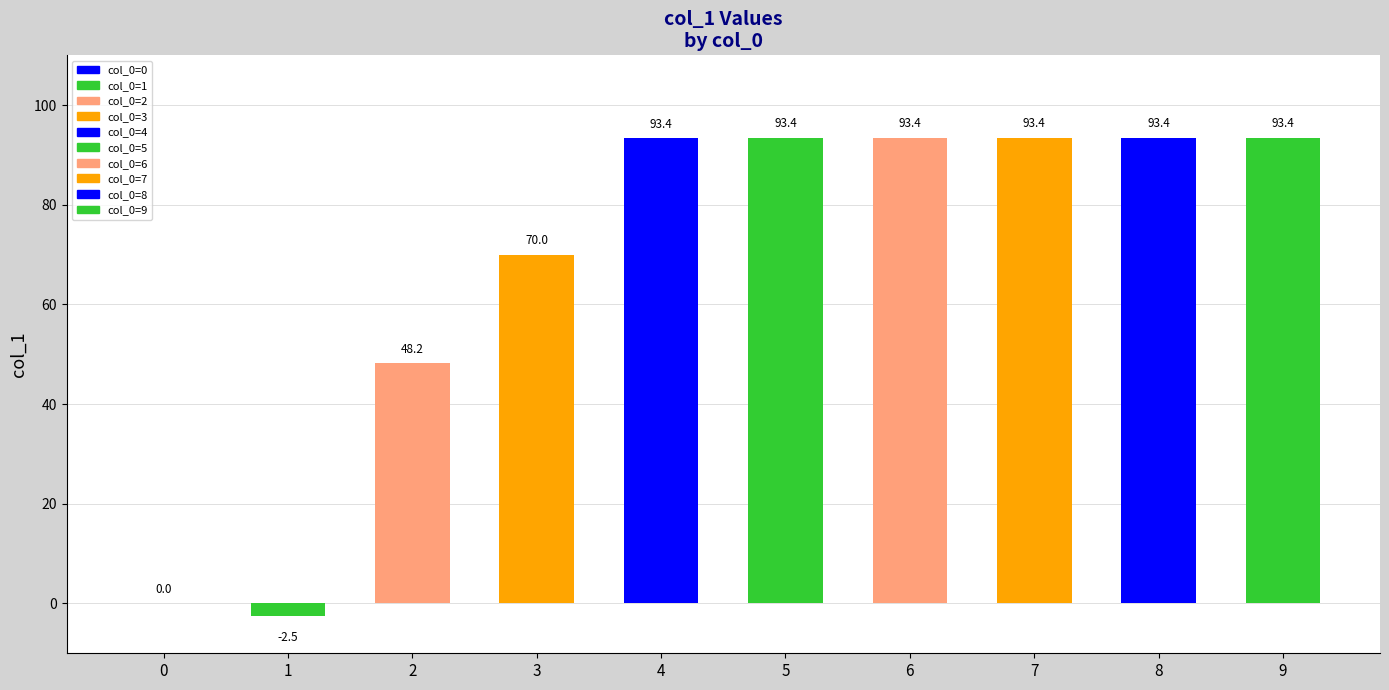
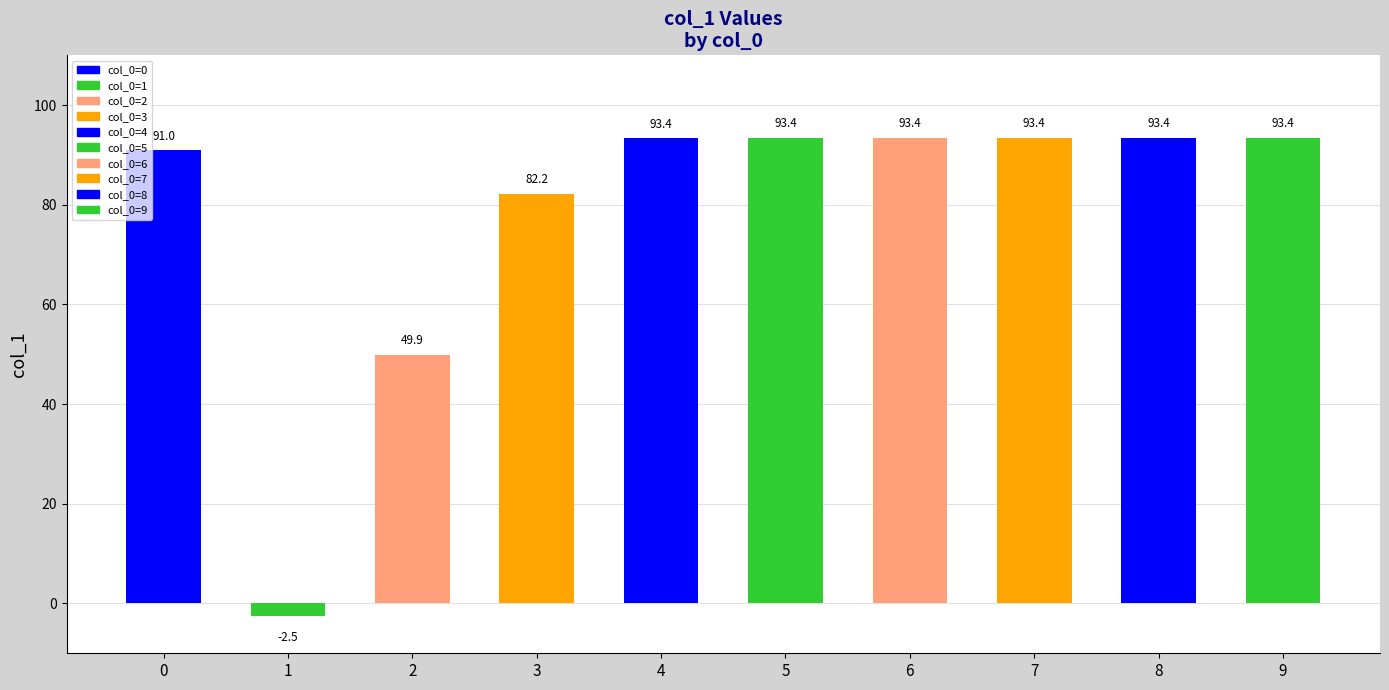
  {
-   "0": 0.0,
+   "0": 91.0,
    "1": -2.5,
-   "2": 48.2,
-   "3": 70.0,
+   "2": 49.9,
+   "3": 82.2,
    "4": 93.4,
    "5": 93.4,
    "6": 93.4,
    "7": 93.4,
    "8": 93.4,
    "9": 93.4
  }
